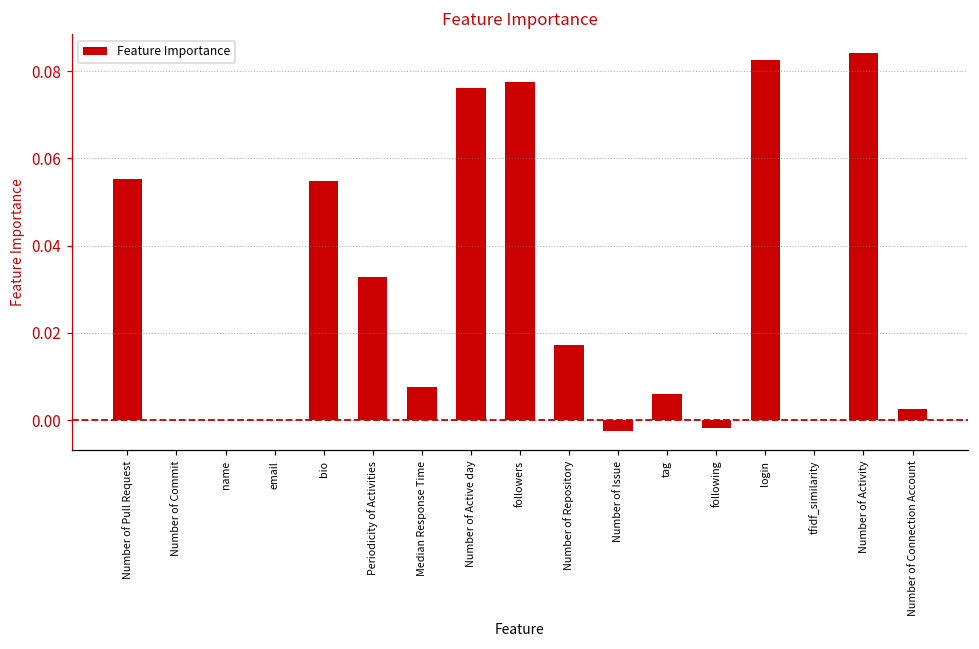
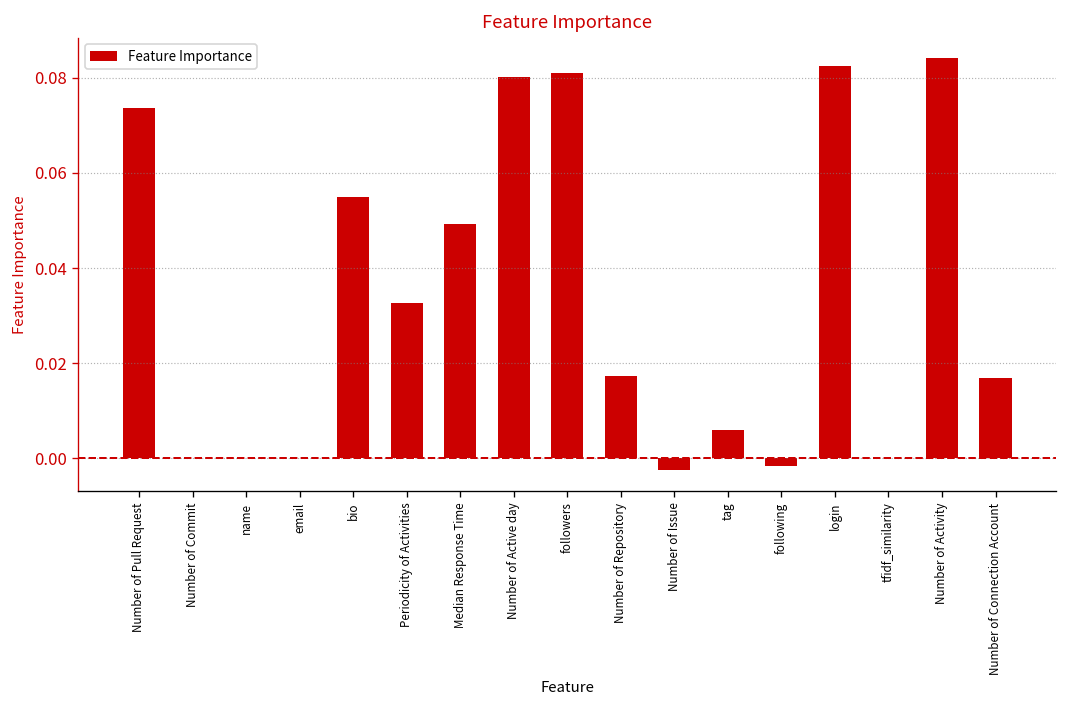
  {
-   "Number of Pull Request": 0.055,
+   "Number of Pull Request": 0.074,
    "Number of Commit": 0.000,
    "name": 0.000,
    "email": 0.000,
    "bio": 0.055,
    "Periodicity of Activities": 0.033,
-   "Median Response Time": 0.008,
-   "Number of Active day": 0.076,
-   "followers": 0.077,
+   "Median Response Time": 0.049,
+   "Number of Active day": 0.080,
+   "followers": 0.081,
    "Number of Repository": 0.017,
    "Number of Issue": -0.002,
    "tag": 0.006,
    "following": -0.002,
    "login": 0.082,
    "tfidf_similarity": 0.000,
    "Number of Activity": 0.084,
-   "Number of Connection Account": 0.002
+   "Number of Connection Account": 0.017
  }
